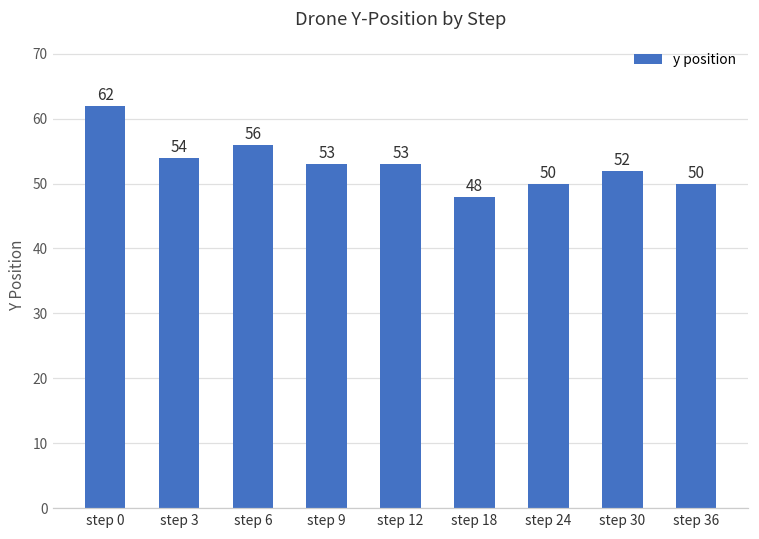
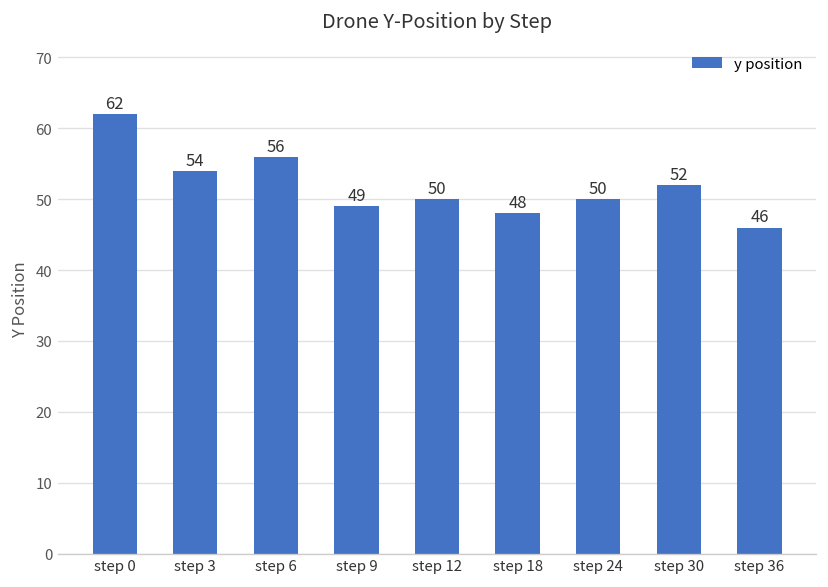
  {
    "step 0": 62,
    "step 3": 54,
    "step 6": 56,
-   "step 9": 53,
-   "step 12": 53,
+   "step 9": 49,
+   "step 12": 50,
    "step 18": 48,
    "step 24": 50,
    "step 30": 52,
-   "step 36": 50
+   "step 36": 46
  }
